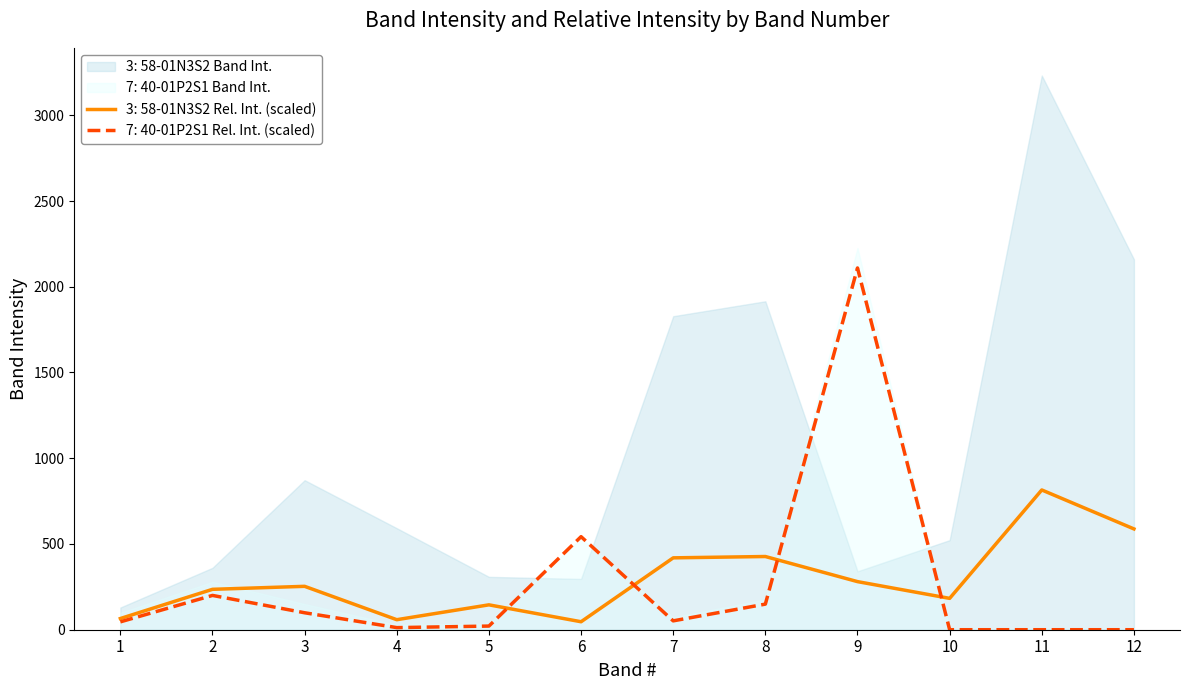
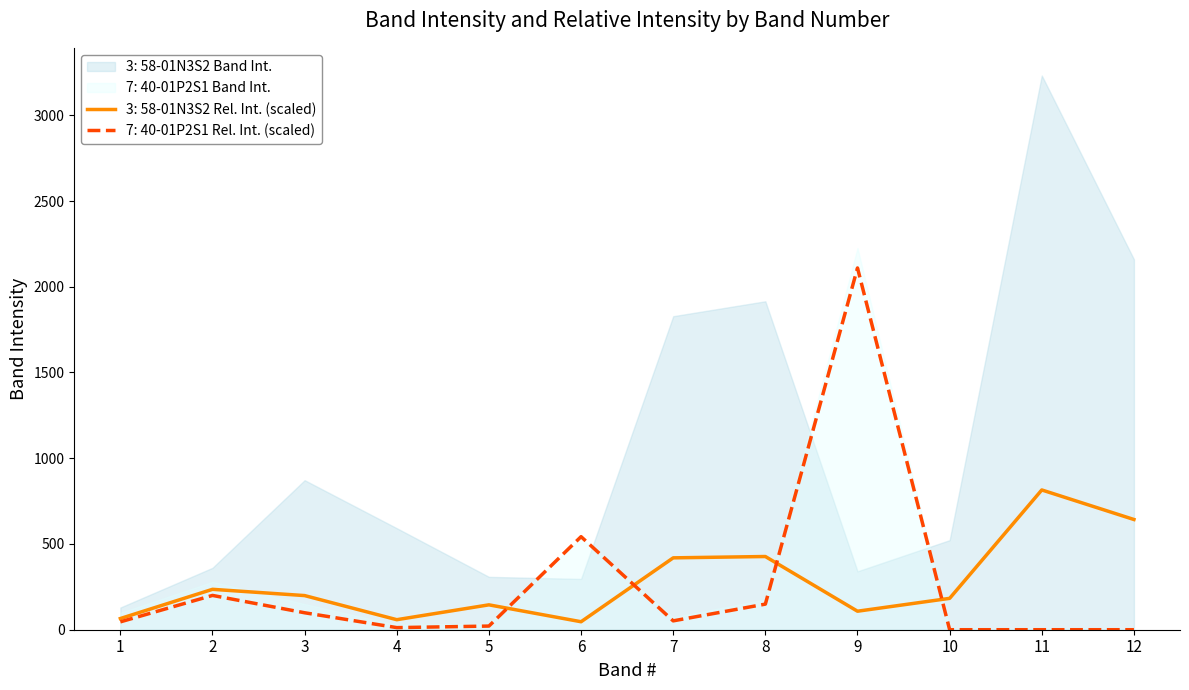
  {
    "3: 58-01N3S2 Rel. Int. (scaled)": {
      "1": 70,
      "2": 240,
-     "3": 250,
+     "3": 200,
      "4": 60,
      "5": 150,
      "6": 50,
      "7": 420,
      "8": 430,
-     "9": 280,
+     "9": 110,
      "10": 180,
      "11": 820,
-     "12": 590
+     "12": 640
    },
    "7: 40-01P2S1 Rel. Int. (scaled)": {
      "1": 50,
      "2": 200,
      "3": 100,
      "4": 10,
      "5": 20,
      "7": 50,
      "8": 150,
      "9": 2110
    }
  }
